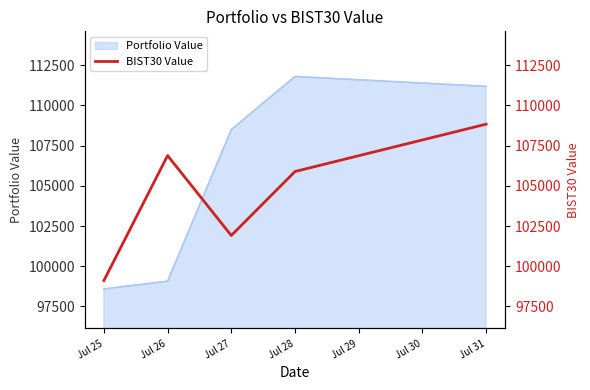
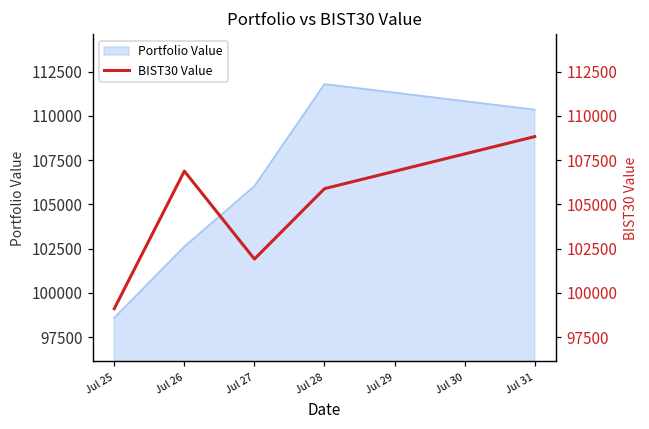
  {
    "Portfolio Value": {
      "Jul 25": 98600,
-     "Jul 26": 99100,
-     "Jul 27": 108500,
+     "Jul 26": 102600,
+     "Jul 27": 106000,
      "Jul 28": 111800,
-     "Jul 31": 111200
+     "Jul 31": 110300
    },
    "BIST30 Value": {
      "Jul 25": 99100,
      "Jul 26": 106900,
      "Jul 27": 101900,
      "Jul 28": 105900,
      "Jul 31": 108800
    }
  }
